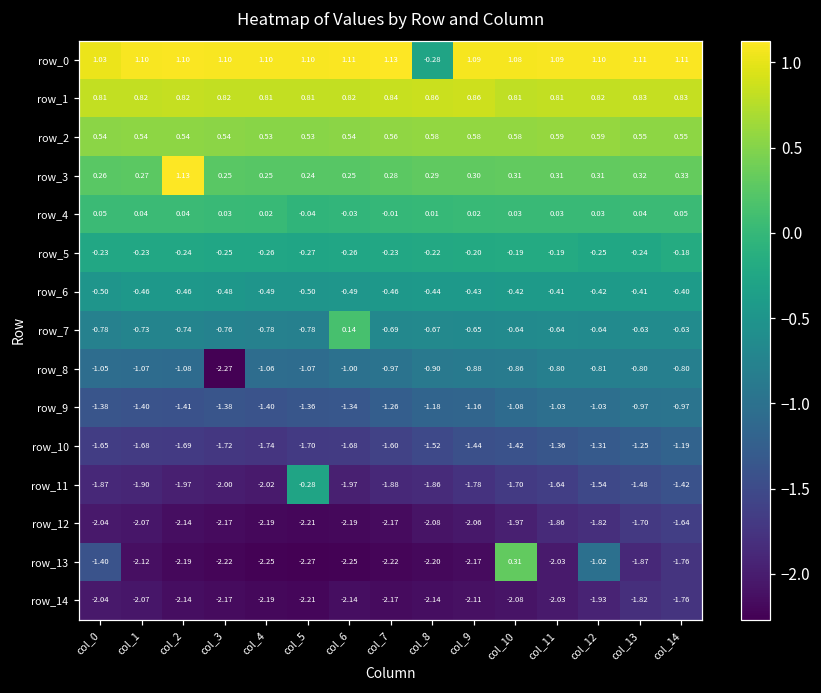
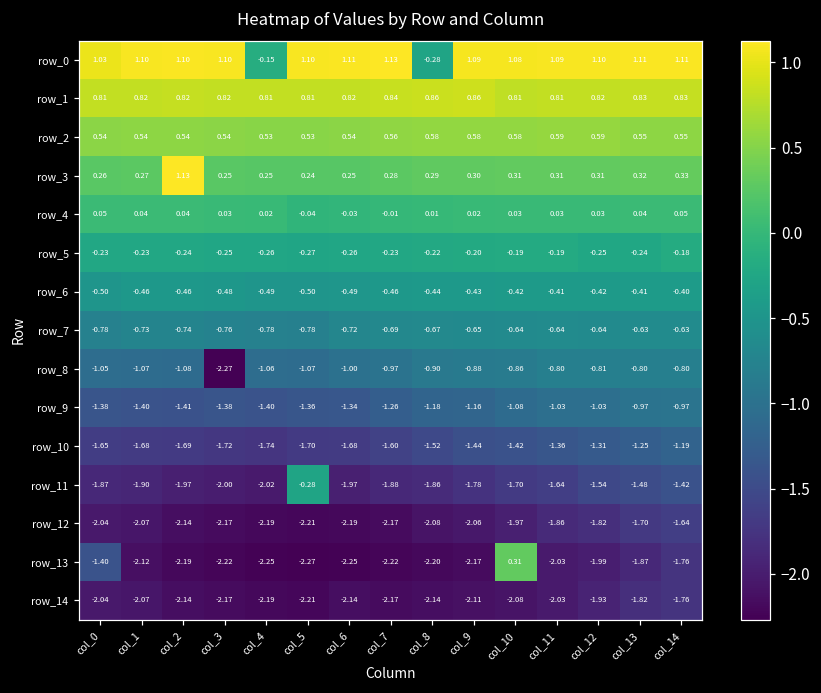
  {
    "row_0": {
      "col_0": 1.03,
      "col_1": 1.10,
      "col_2": 1.10,
      "col_3": 1.10,
-     "col_4": 1.10,
+     "col_4": -0.15,
      "col_5": 1.10,
      "col_6": 1.11,
      "col_7": 1.13,
      "col_8": -0.28,
      "col_9": 1.09,
      "col_10": 1.08,
      "col_11": 1.09,
      "col_12": 1.10,
      "col_13": 1.11,
      "col_14": 1.11
    },
    "row_7": {
      "col_0": -0.78,
      "col_1": -0.73,
      "col_2": -0.74,
      "col_3": -0.76,
      "col_4": -0.78,
      "col_5": -0.78,
-     "col_6": 0.14,
+     "col_6": -0.72,
      "col_7": -0.69,
      "col_8": -0.67,
      "col_9": -0.65,
      "col_10": -0.64,
      "col_11": -0.64,
      "col_12": -0.64,
      "col_13": -0.63,
      "col_14": -0.63
    },
    "row_13": {
      "col_0": -1.40,
      "col_1": -2.12,
      "col_2": -2.19,
      "col_3": -2.22,
      "col_4": -2.25,
      "col_5": -2.27,
      "col_6": -2.25,
      "col_7": -2.22,
      "col_8": -2.20,
      "col_9": -2.17,
      "col_10": 0.31,
      "col_11": -2.03,
-     "col_12": -1.02,
+     "col_12": -1.99,
      "col_13": -1.87,
      "col_14": -1.76
    }
  }
